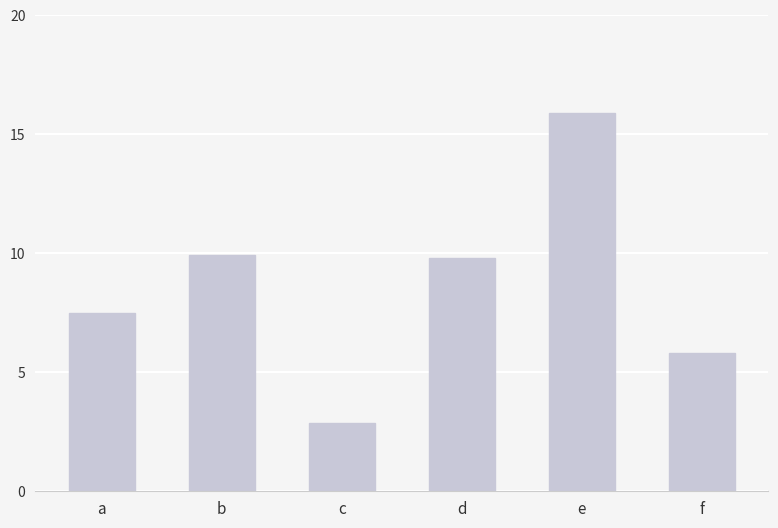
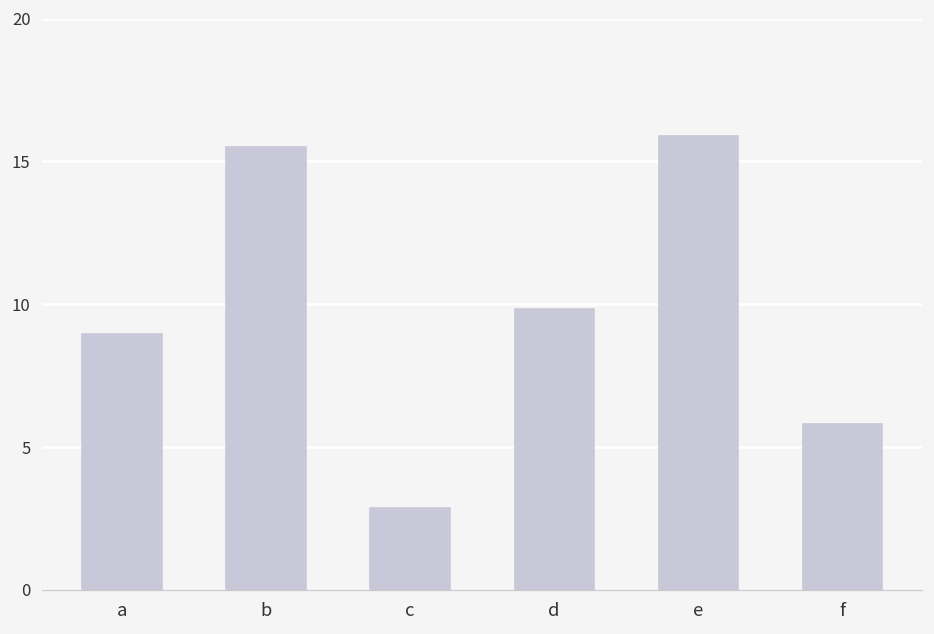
  {
-   "a": 7.5,
-   "b": 9.9,
+   "a": 9.0,
+   "b": 15.5,
    "c": 2.9,
    "d": 9.8,
    "e": 15.9,
    "f": 5.8
  }
